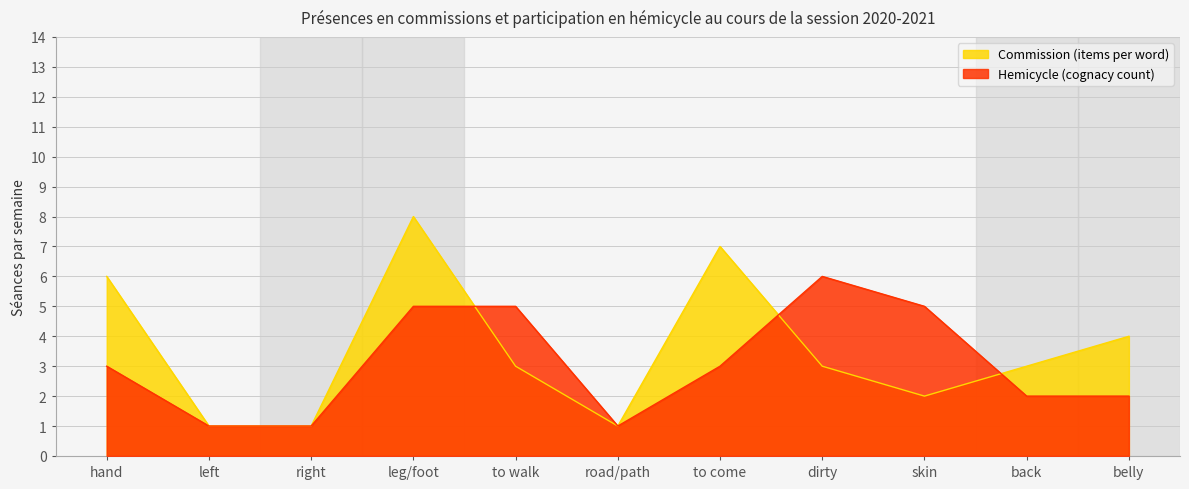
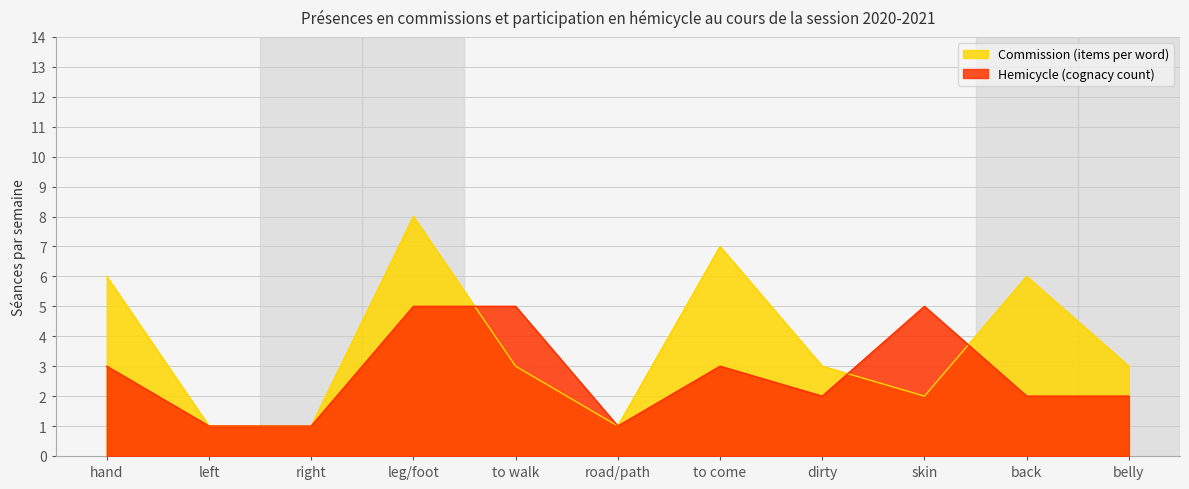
  {
    "Commission (items per word)": {
      "hand": 6,
      "leg/foot": 8,
      "to walk": 3,
      "to come": 7,
      "dirty": 3,
      "skin": 2,
-     "back": 3,
-     "belly": 4
+     "back": 6,
+     "belly": 3
    },
    "Hemicycle (cognacy count)": {
      "hand": 3,
      "leg/foot": 5,
      "to walk": 5,
      "to come": 3,
-     "dirty": 6,
+     "dirty": 2,
      "skin": 5,
      "back": 2,
      "belly": 2
    }
  }
